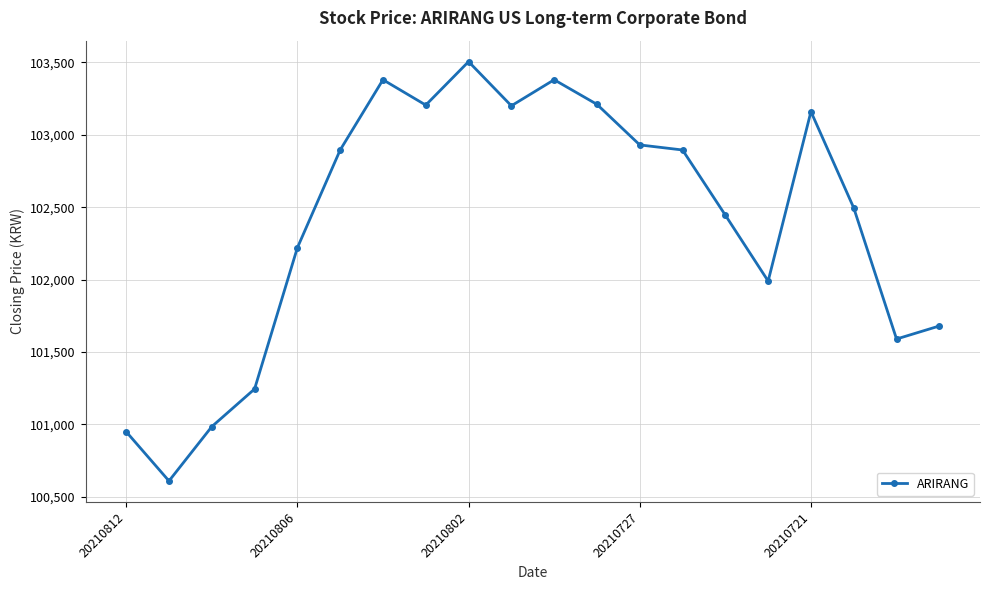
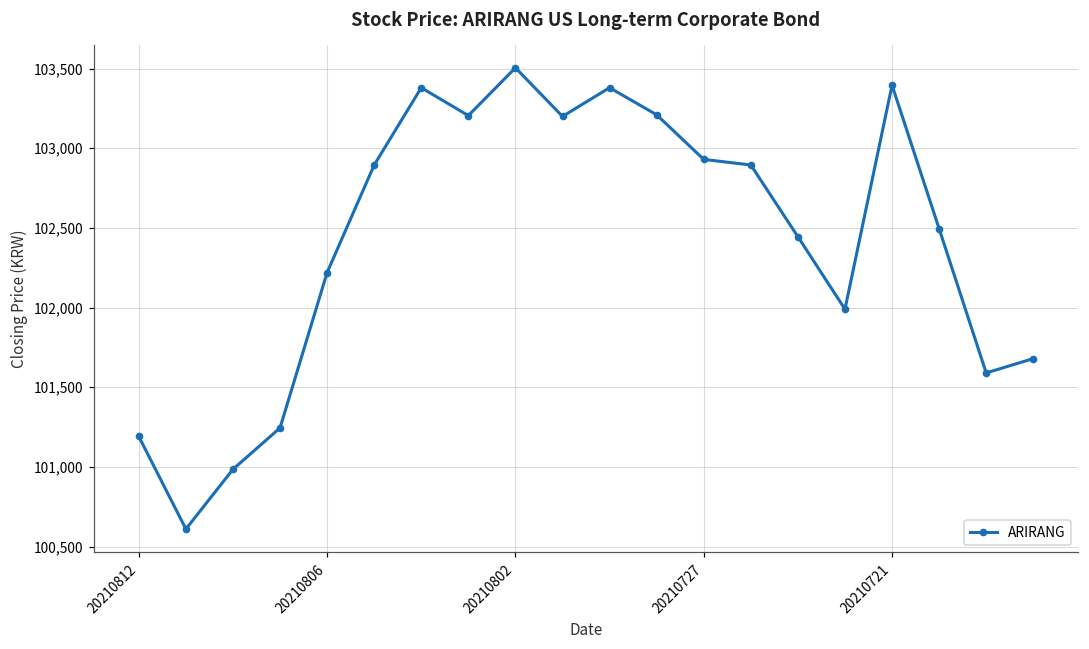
  {
-   "20210812": "100,950",
+   "20210812": "101,190",
    "20210806": "102,220",
    "20210802": "103,510",
    "20210727": "102,930",
-   "20210721": "103,160"
+   "20210721": "103,400"
  }
